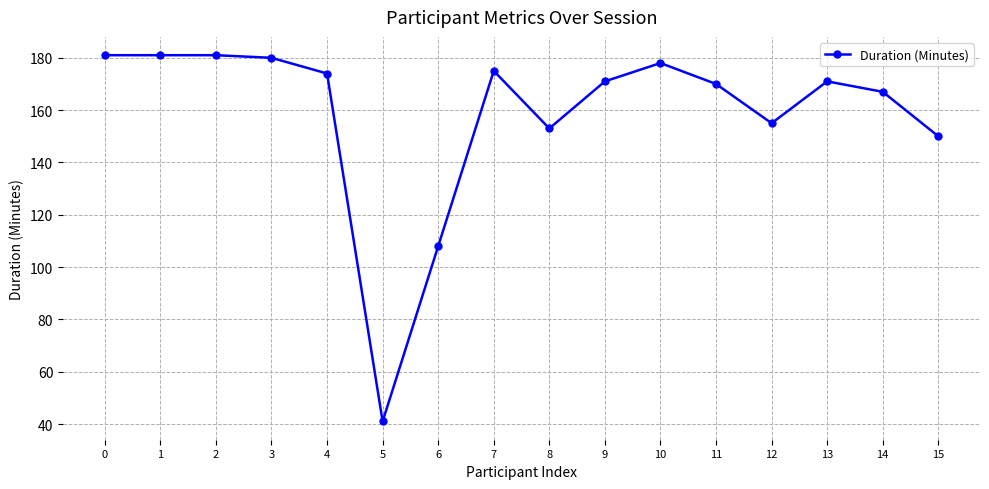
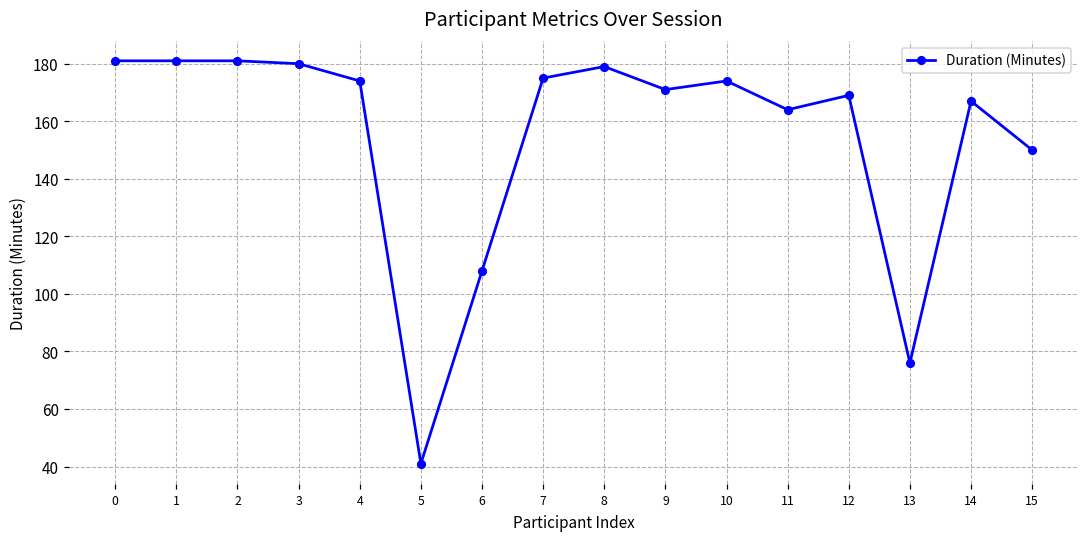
  {
    "0": 181,
    "1": 181,
    "2": 181,
    "3": 180,
    "4": 174,
    "5": 41,
    "6": 108,
    "7": 175,
-   "8": 153,
+   "8": 179,
    "9": 171,
-   "10": 178,
-   "11": 170,
-   "12": 155,
-   "13": 171,
+   "10": 174,
+   "11": 164,
+   "12": 169,
+   "13": 76,
    "14": 167,
    "15": 150
  }
